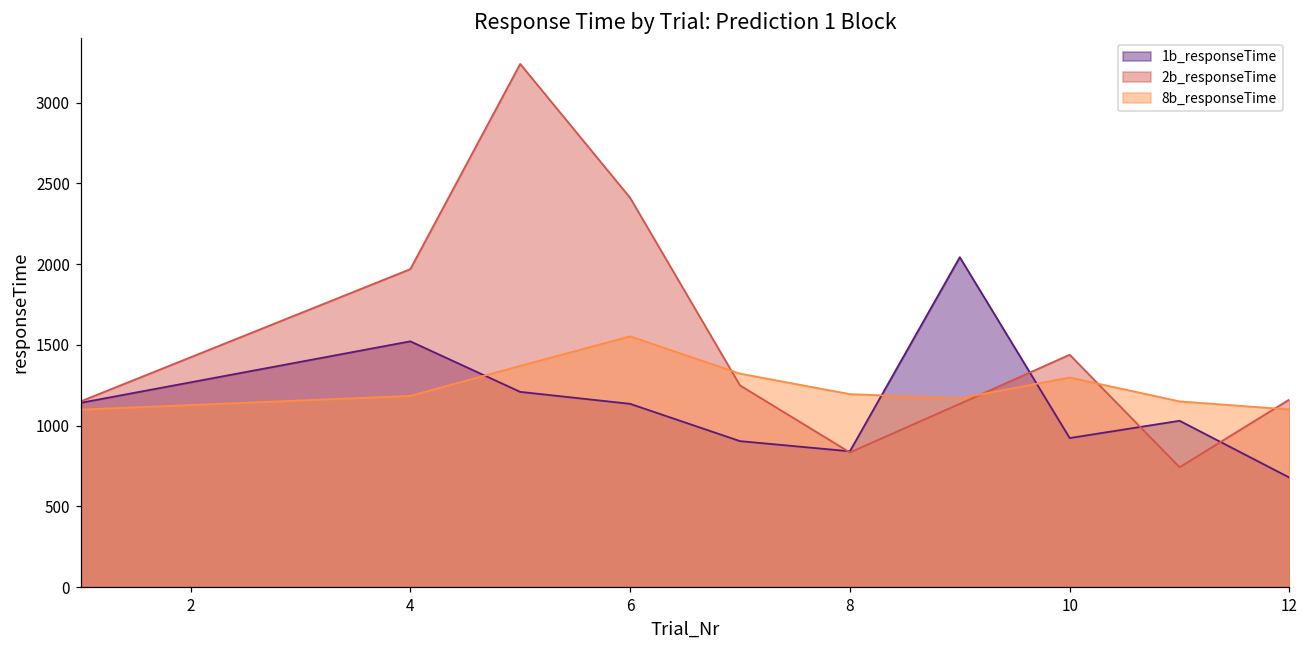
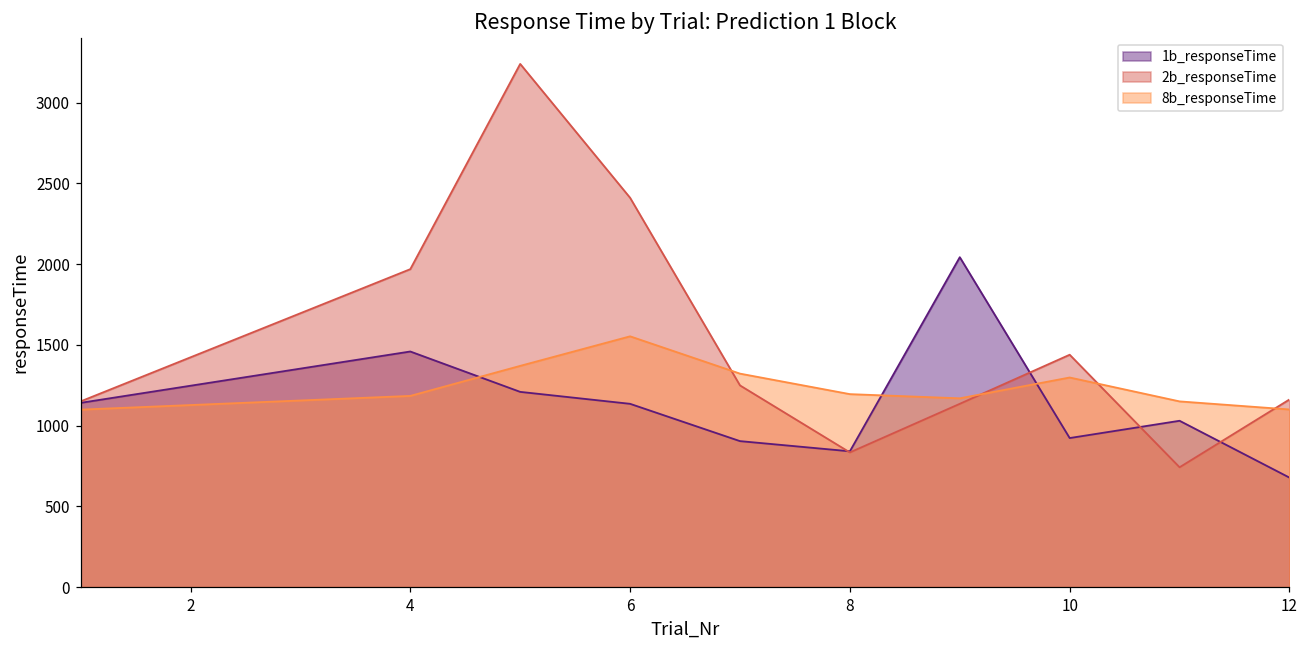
  {
    "1b_responseTime": {
-     "4": 1520,
+     "4": 1460,
      "6": 1140,
      "10": 920,
      "12": 680
    }
  }
